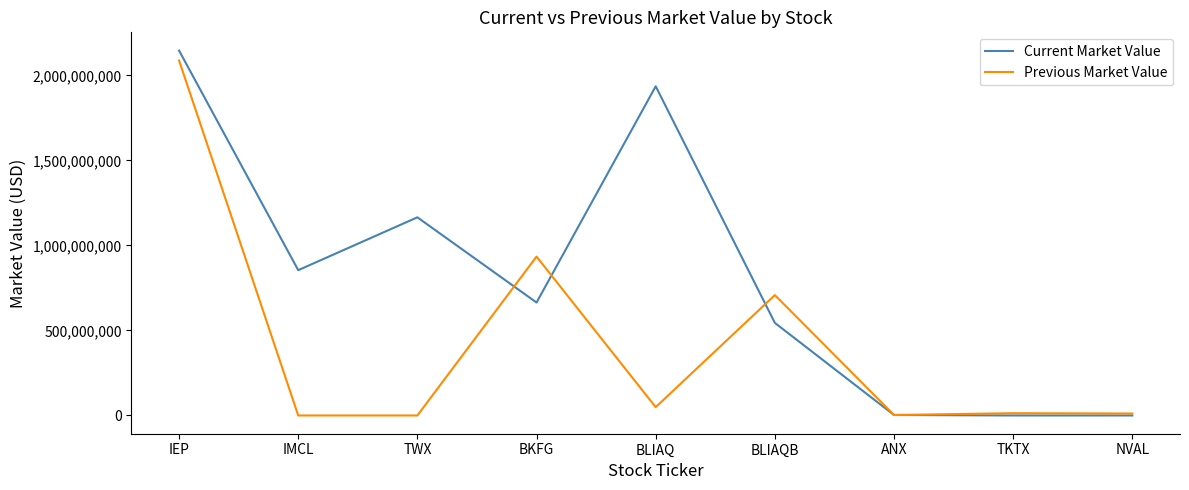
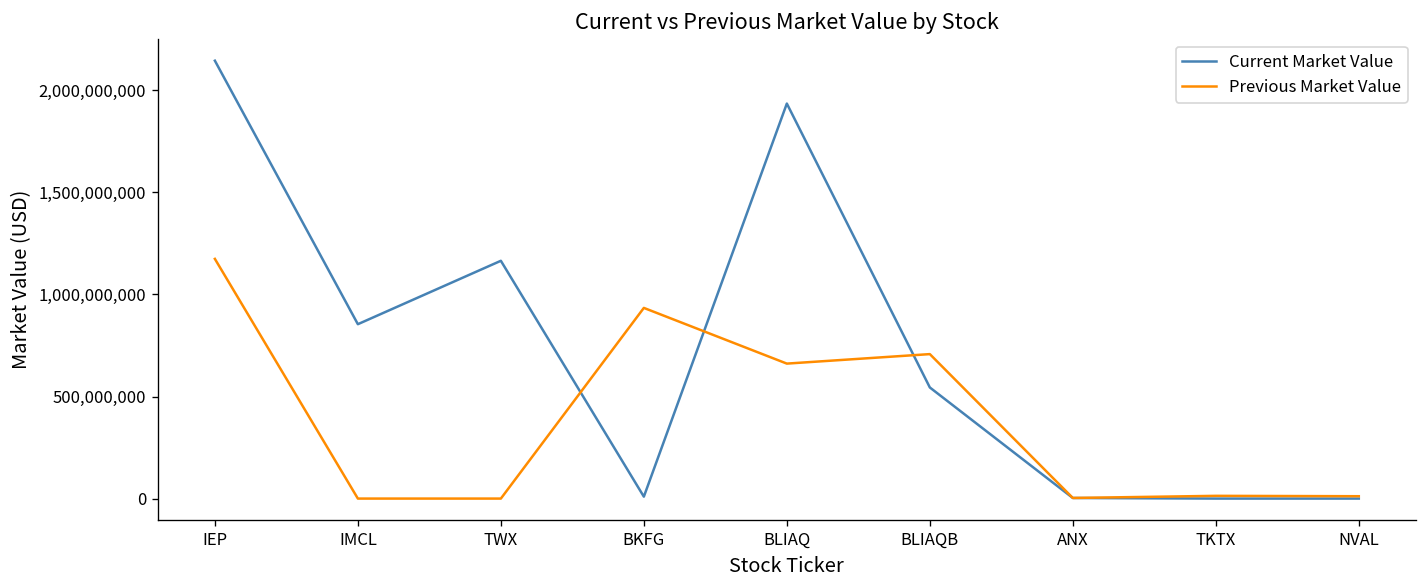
  {
    "Current Market Value": {
      "IEP": "2,150,000,000",
      "IMCL": "850,000,000",
      "TWX": "1,170,000,000",
-     "BKFG": "660,000,000",
+     "BKFG": "10,000,000",
      "BLIAQ": "1,940,000,000",
      "BLIAQB": "540,000,000"
    },
    "Previous Market Value": {
-     "IEP": "2,090,000,000",
+     "IEP": "1,170,000,000",
      "IMCL": "0",
      "TWX": "0",
      "BKFG": "930,000,000",
-     "BLIAQ": "50,000,000",
+     "BLIAQ": "660,000,000",
      "BLIAQB": "710,000,000"
    }
  }
